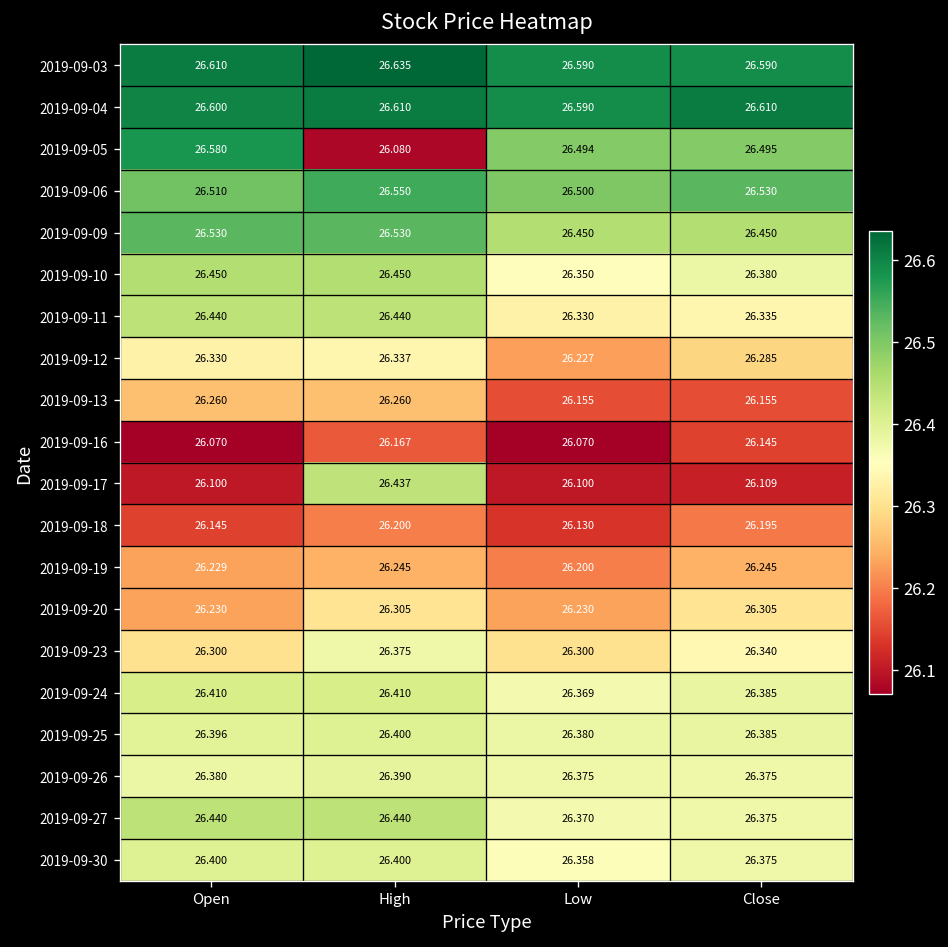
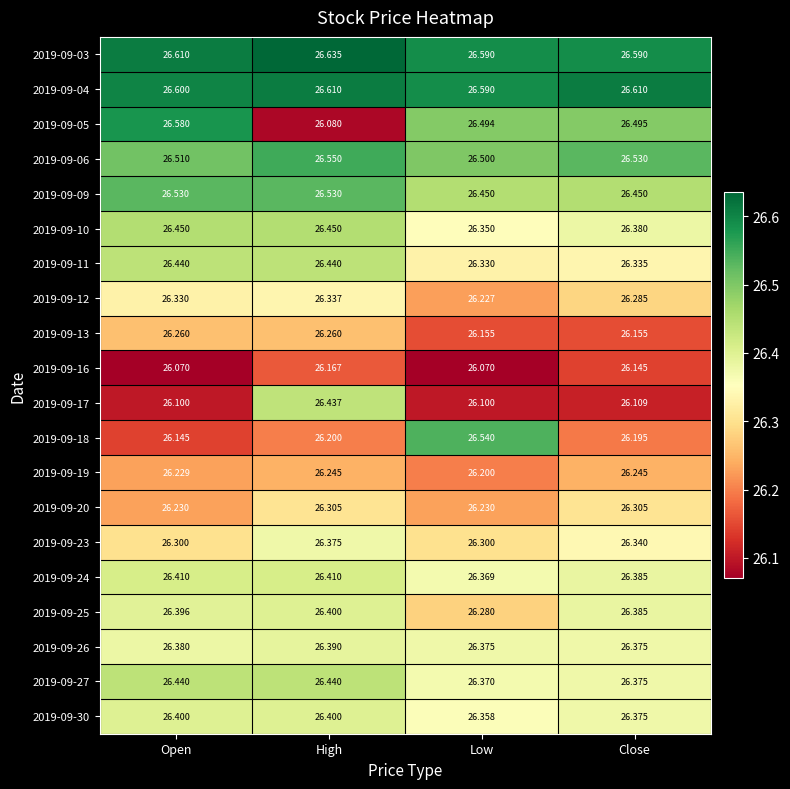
  {
    "2019-09-03": {
      "Open": 26.610,
      "High": 26.635,
      "Low": 26.590,
      "Close": 26.590
    },
    "2019-09-04": {
      "Open": 26.600,
      "High": 26.610,
      "Low": 26.590,
      "Close": 26.610
    },
    "2019-09-05": {
      "Open": 26.580,
      "High": 26.080,
      "Low": 26.494,
      "Close": 26.495
    },
    "2019-09-06": {
      "Open": 26.510,
      "High": 26.550,
      "Low": 26.500,
      "Close": 26.530
    },
    "2019-09-09": {
      "Open": 26.530,
      "High": 26.530,
      "Low": 26.450,
      "Close": 26.450
    },
    "2019-09-10": {
      "Open": 26.450,
      "High": 26.450,
      "Low": 26.350,
      "Close": 26.380
    },
    "2019-09-11": {
      "Open": 26.440,
      "High": 26.440,
      "Low": 26.330,
      "Close": 26.335
    },
    "2019-09-12": {
      "Open": 26.330,
      "High": 26.337,
      "Low": 26.227,
      "Close": 26.285
    },
    "2019-09-13": {
      "Open": 26.260,
      "High": 26.260,
      "Low": 26.155,
      "Close": 26.155
    },
    "2019-09-16": {
      "Open": 26.070,
      "High": 26.167,
      "Low": 26.070,
      "Close": 26.145
    },
    "2019-09-17": {
      "Open": 26.100,
      "High": 26.437,
      "Low": 26.100,
      "Close": 26.109
    },
    "2019-09-18": {
      "Open": 26.145,
      "High": 26.200,
-     "Low": 26.130,
+     "Low": 26.540,
      "Close": 26.195
    },
    "2019-09-19": {
      "Open": 26.229,
      "High": 26.245,
      "Low": 26.200,
      "Close": 26.245
    },
    "2019-09-20": {
      "Open": 26.230,
      "High": 26.305,
      "Low": 26.230,
      "Close": 26.305
    },
    "2019-09-23": {
      "Open": 26.300,
      "High": 26.375,
      "Low": 26.300,
      "Close": 26.340
    },
    "2019-09-24": {
      "Open": 26.410,
      "High": 26.410,
      "Low": 26.369,
      "Close": 26.385
    },
    "2019-09-25": {
      "Open": 26.396,
      "High": 26.400,
-     "Low": 26.380,
+     "Low": 26.280,
      "Close": 26.385
    },
    "2019-09-26": {
      "Open": 26.380,
      "High": 26.390,
      "Low": 26.375,
      "Close": 26.375
    },
    "2019-09-27": {
      "Open": 26.440,
      "High": 26.440,
      "Low": 26.370,
      "Close": 26.375
    },
    "2019-09-30": {
      "Open": 26.400,
      "High": 26.400,
      "Low": 26.358,
      "Close": 26.375
    }
  }
